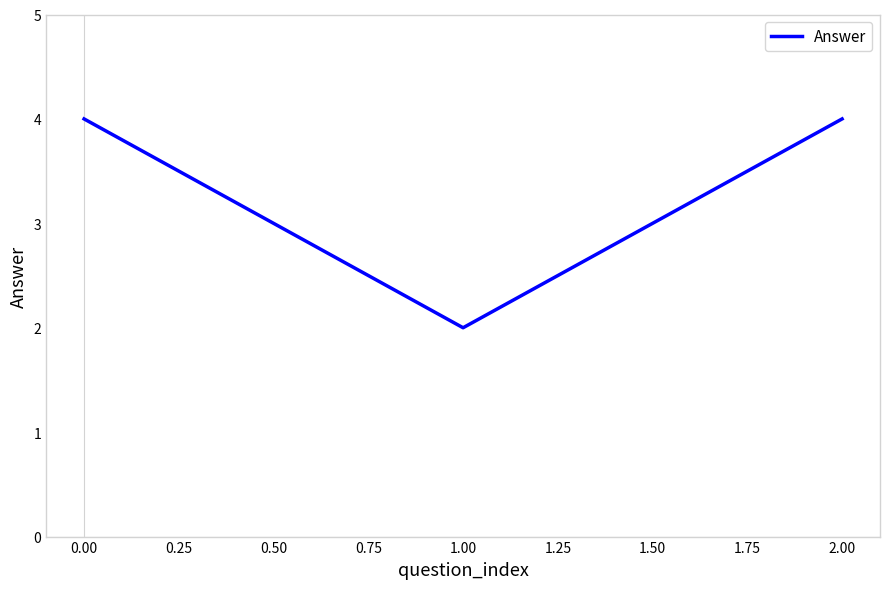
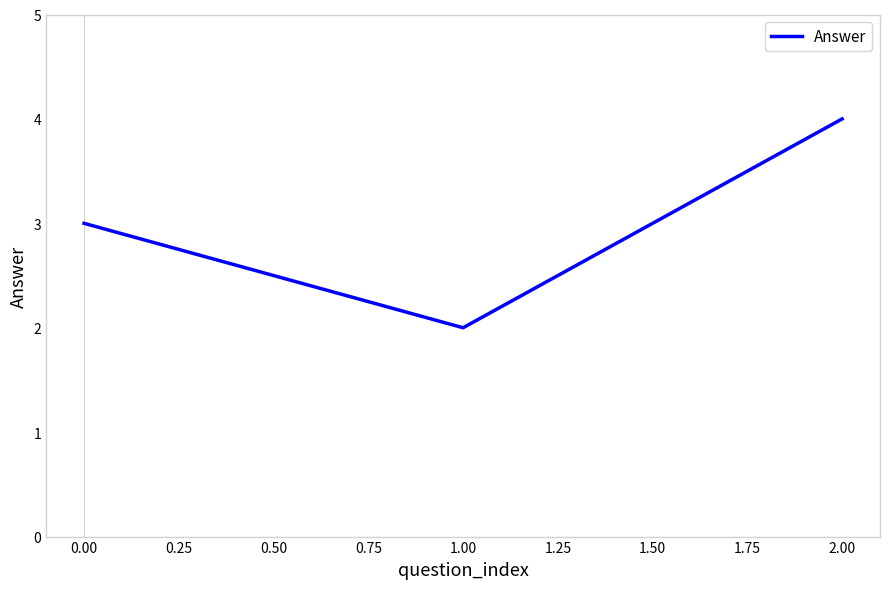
  {
-   "0.00": 4,
+   "0.00": 3,
    "1.00": 2,
    "2.00": 4
  }
